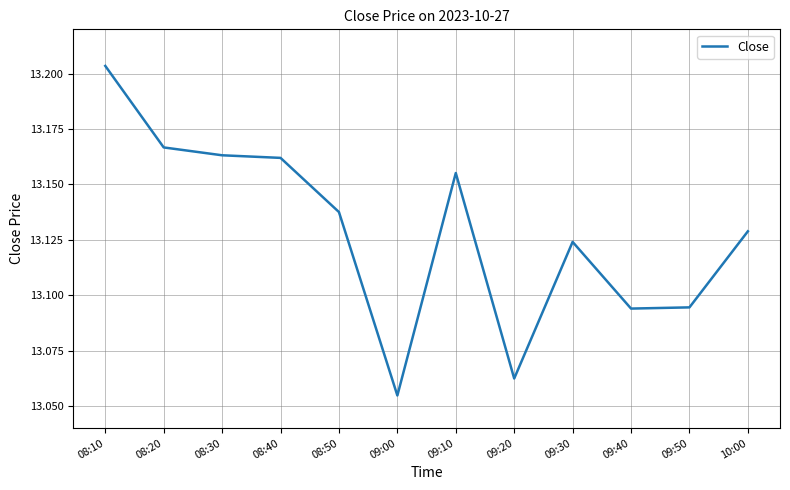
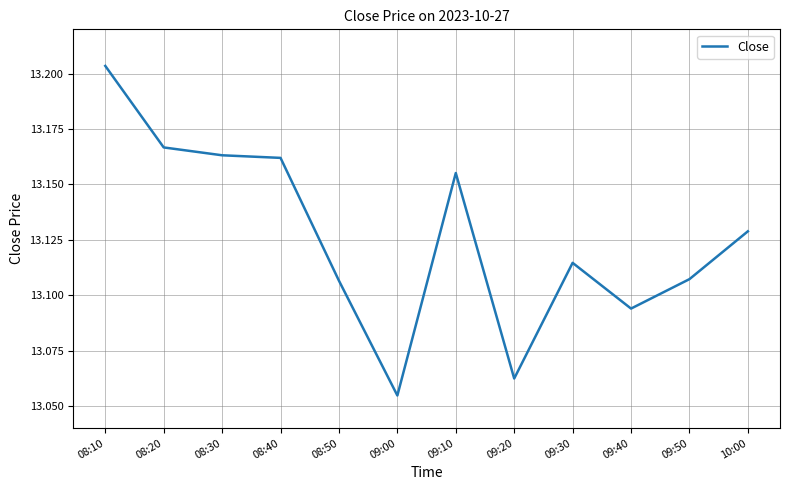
  {
    "08:10": 13.203,
    "08:20": 13.167,
    "08:30": 13.163,
    "08:40": 13.162,
-   "08:50": 13.138,
+   "08:50": 13.107,
    "09:00": 13.055,
    "09:10": 13.155,
    "09:20": 13.062,
-   "09:30": 13.124,
+   "09:30": 13.115,
    "09:40": 13.094,
-   "09:50": 13.095,
+   "09:50": 13.107,
    "10:00": 13.129
  }
